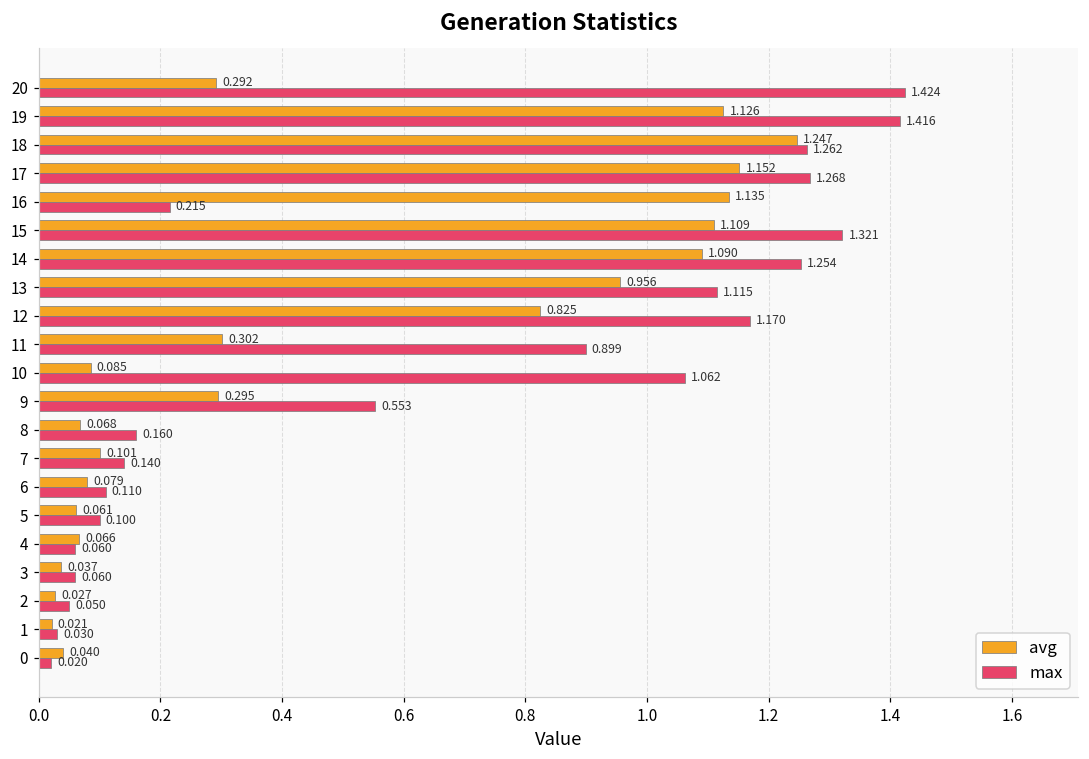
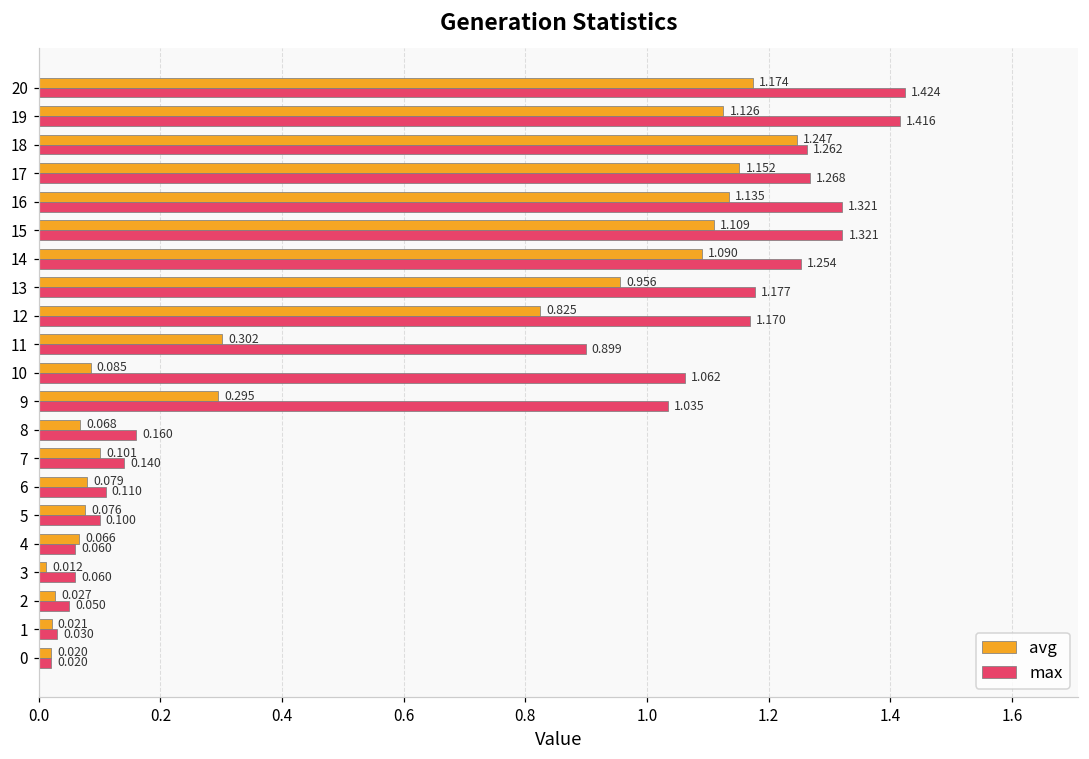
  {
    "avg": {
-     "20": 0.292,
+     "20": 1.174,
      "19": 1.126,
      "18": 1.247,
      "17": 1.152,
      "16": 1.135,
      "15": 1.109,
      "14": 1.090,
      "13": 0.956,
      "12": 0.825,
      "11": 0.302,
      "10": 0.085,
      "9": 0.295,
      "8": 0.068,
      "7": 0.101,
      "6": 0.079,
-     "5": 0.061,
+     "5": 0.076,
      "4": 0.066,
-     "3": 0.037,
+     "3": 0.012,
      "2": 0.027,
      "1": 0.021,
-     "0": 0.040
+     "0": 0.020
    },
    "max": {
      "20": 1.424,
      "19": 1.416,
      "18": 1.262,
      "17": 1.268,
-     "16": 0.215,
+     "16": 1.321,
      "15": 1.321,
      "14": 1.254,
-     "13": 1.115,
+     "13": 1.177,
      "12": 1.170,
      "11": 0.899,
      "10": 1.062,
-     "9": 0.553,
+     "9": 1.035,
      "8": 0.160,
      "7": 0.140,
      "6": 0.110,
      "5": 0.100,
      "4": 0.060,
      "3": 0.060,
      "2": 0.050,
      "1": 0.030,
      "0": 0.020
    }
  }
